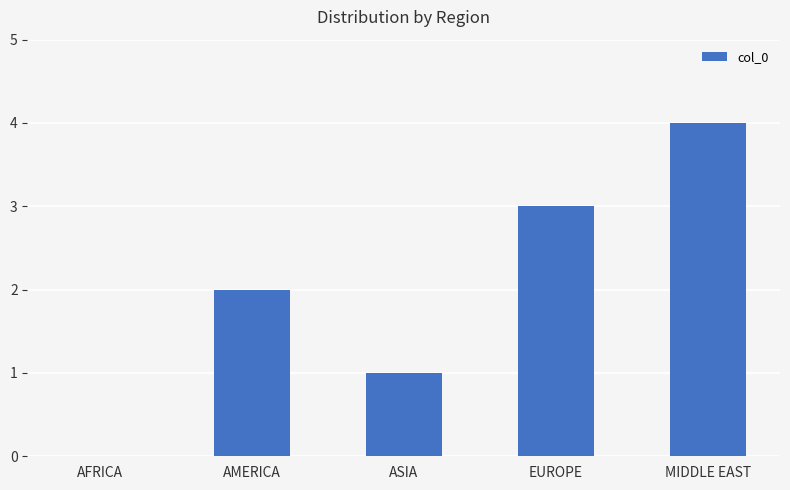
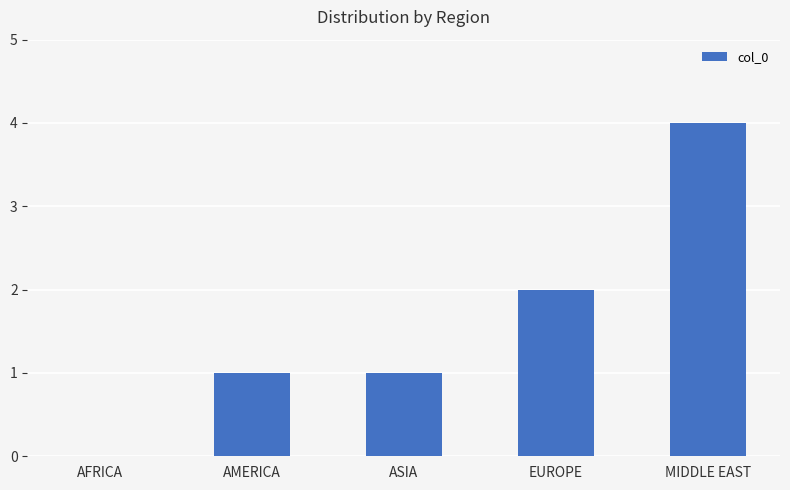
  {
    "AFRICA": 0,
-   "AMERICA": 2,
+   "AMERICA": 1,
    "ASIA": 1,
-   "EUROPE": 3,
+   "EUROPE": 2,
    "MIDDLE EAST": 4
  }
